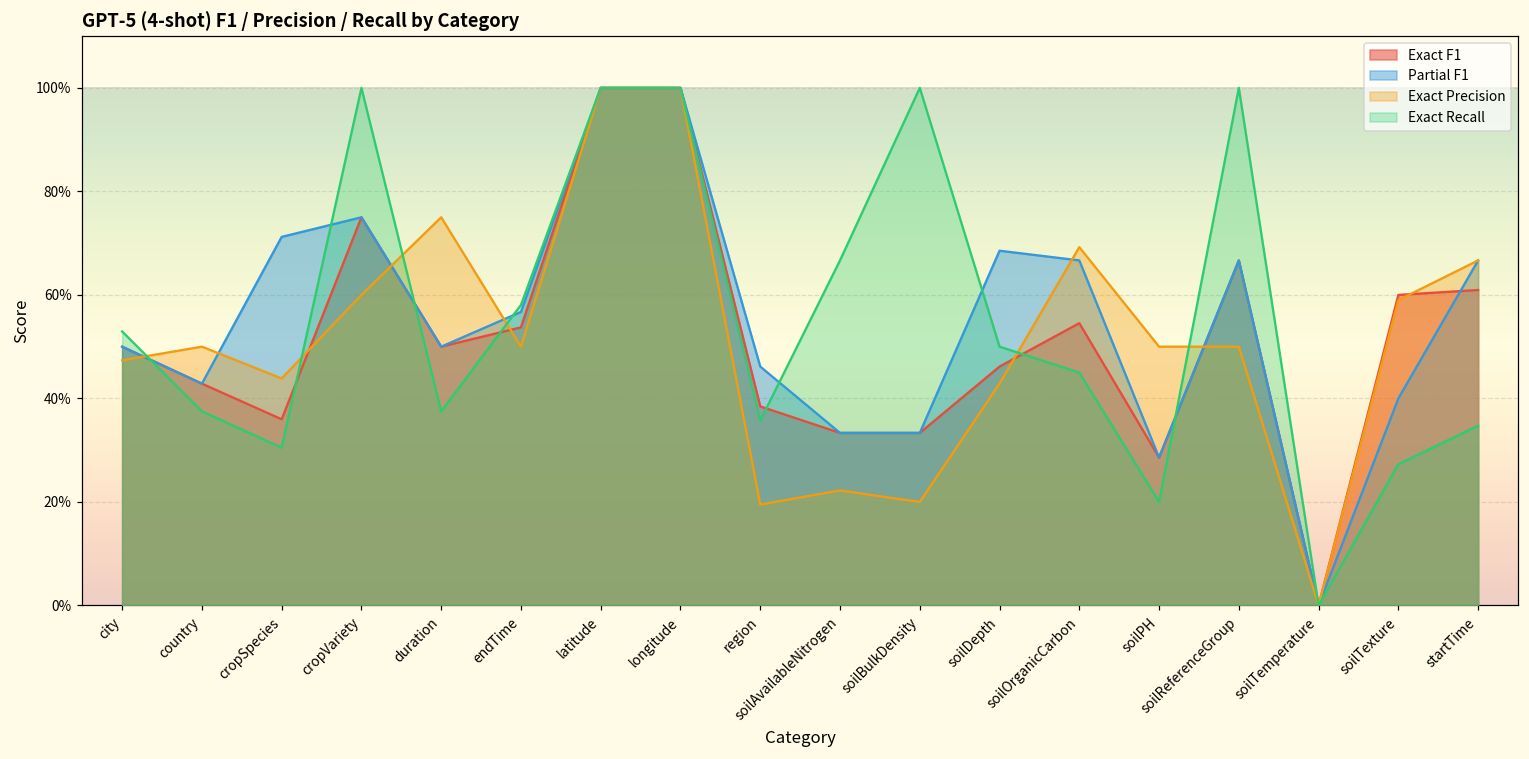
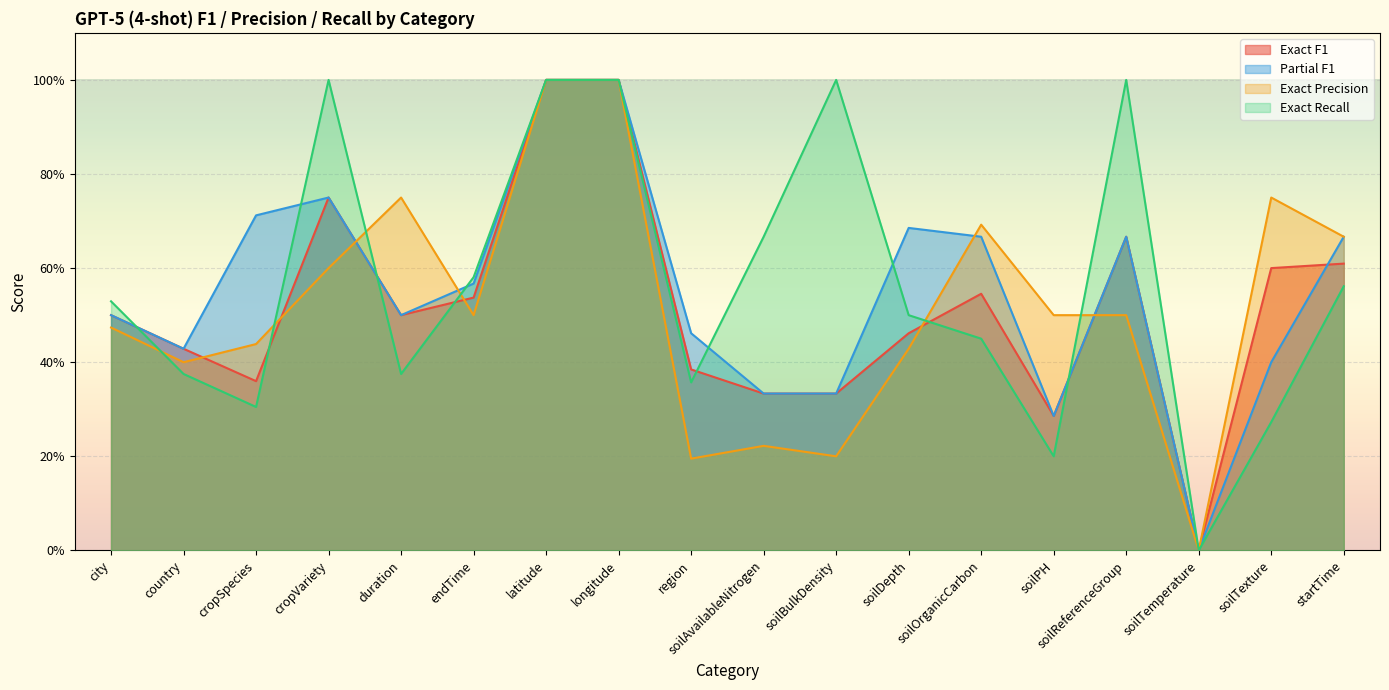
  {
    "Exact F1": {
      "cropSpecies": "36%",
      "endTime": "54%",
      "region": "38%",
      "soilDepth": "46%",
      "soilOrganicCarbon": "55%",
      "soilTexture": "60%",
      "startTime": "61%"
    },
    "Partial F1": {
      "cropSpecies": "71%",
      "endTime": "57%",
      "region": "46%",
      "soilDepth": "69%",
      "soilOrganicCarbon": "67%",
      "soilTexture": "40%"
    },
    "Exact Precision": {
      "city": "47%",
-     "country": "50%",
+     "country": "40%",
      "cropSpecies": "44%",
      "cropVariety": "60%",
      "duration": "75%",
      "endTime": "50%",
      "region": "20%",
      "soilAvailableNitrogen": "22%",
      "soilBulkDensity": "20%",
      "soilDepth": "43%",
      "soilOrganicCarbon": "69%",
      "soilPH": "50%",
      "soilReferenceGroup": "50%",
-     "soilTexture": "59%"
+     "soilTexture": "75%"
    },
    "Exact Recall": {
      "city": "53%",
      "country": "38%",
      "cropSpecies": "30%",
      "cropVariety": "100%",
      "duration": "38%",
      "endTime": "58%",
      "region": "36%",
      "soilAvailableNitrogen": "67%",
      "soilBulkDensity": "100%",
      "soilDepth": "50%",
      "soilOrganicCarbon": "45%",
      "soilPH": "20%",
      "soilReferenceGroup": "100%",
      "soilTexture": "27%",
-     "startTime": "35%"
+     "startTime": "56%"
    }
  }
